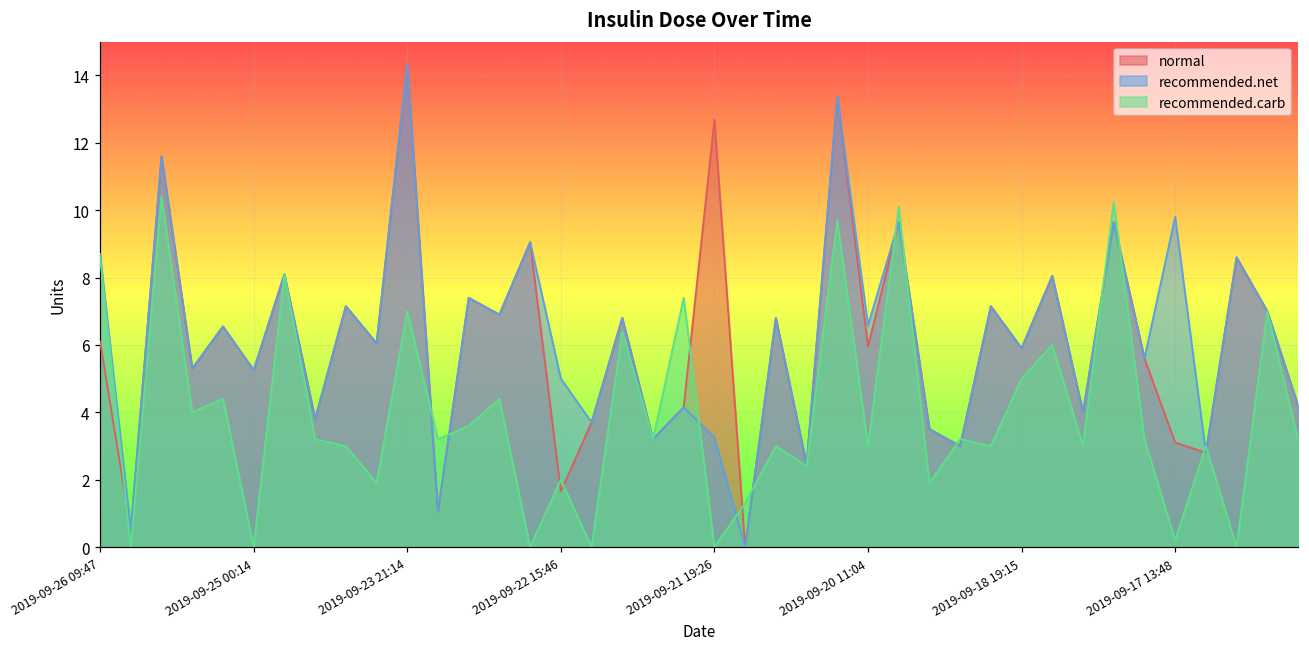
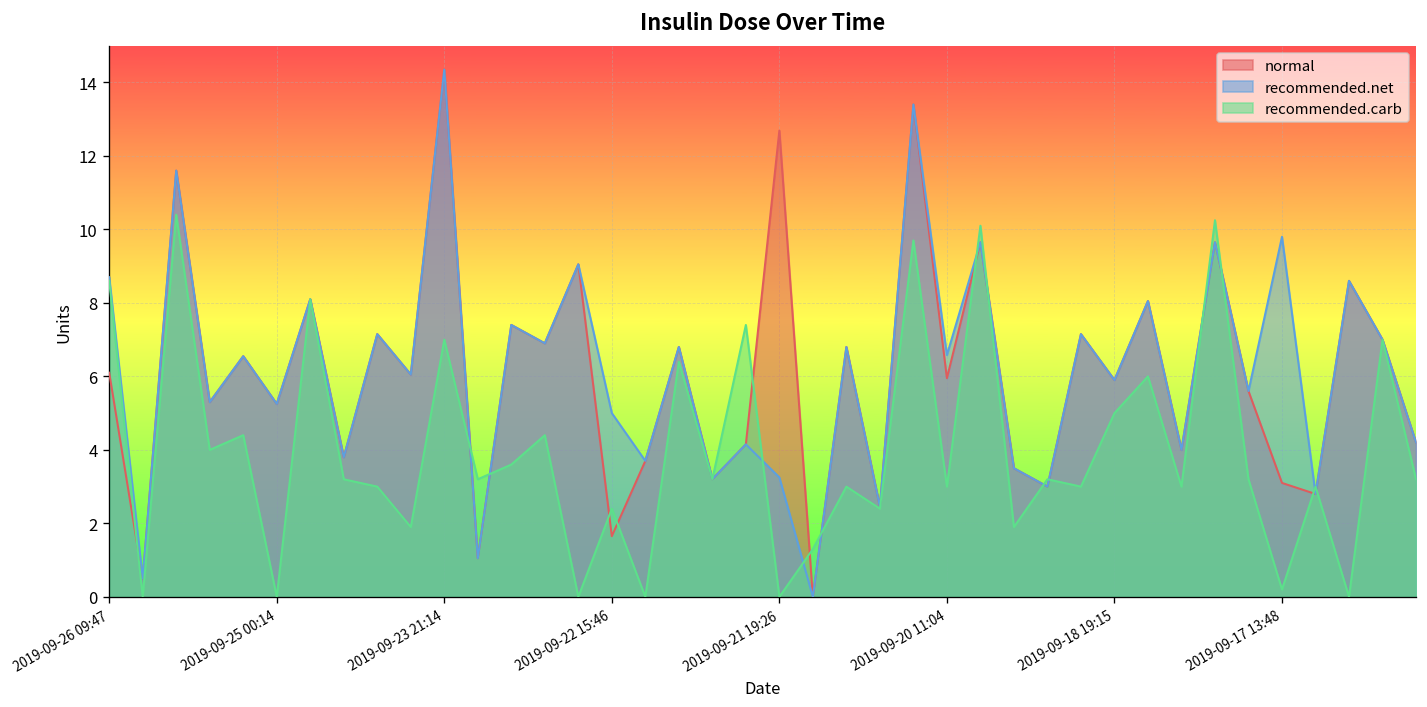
  {
    "normal": {
      "2019-09-26 09:47": 6.1,
      "2019-09-22 15:46": 1.7,
      "2019-09-21 19:26": 12.7,
      "2019-09-20 11:04": 6.0,
      "2019-09-17 13:48": 3.1
    },
    "recommended.net": {
      "2019-09-26 09:47": 8.7,
      "2019-09-22 15:46": 5.0,
      "2019-09-21 19:26": 3.3,
      "2019-09-20 11:04": 6.6,
      "2019-09-17 13:48": 9.8
    },
    "recommended.carb": {
      "2019-09-26 09:47": 8.6,
      "2019-09-25 00:14": 0.0,
      "2019-09-23 21:14": 7.0,
-     "2019-09-22 15:46": 2.0,
+     "2019-09-22 15:46": 2.4,
      "2019-09-21 19:26": 0.0,
      "2019-09-20 11:04": 3.0,
      "2019-09-18 19:15": 5.0,
      "2019-09-17 13:48": 0.2
    }
  }
